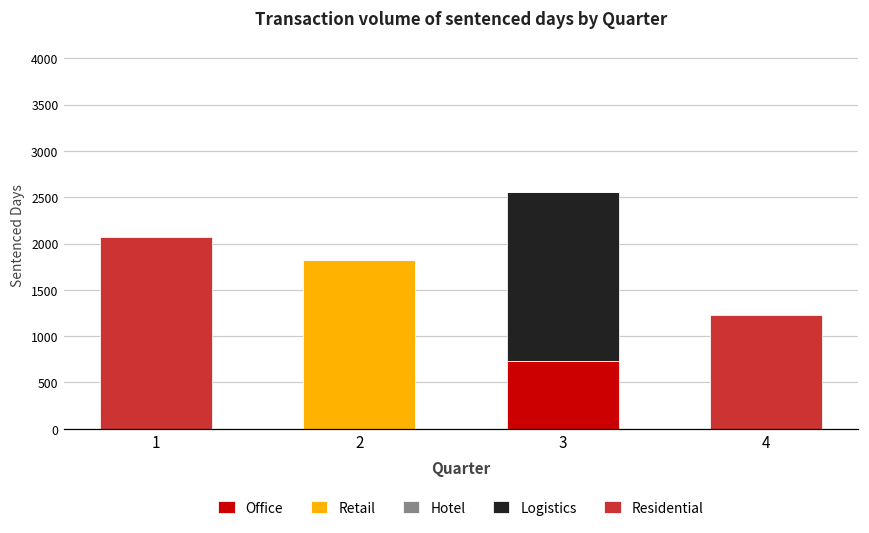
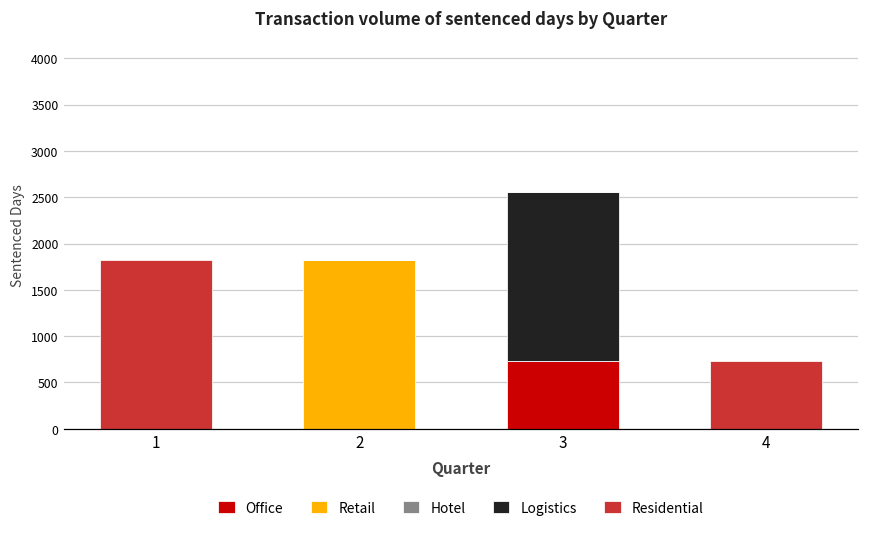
  {
    "Office": {
      "1": 0,
      "2": 0,
      "3": 700,
      "4": 0
    },
    "Logistics": {
      "1": 0,
      "2": 0,
      "3": 1800,
      "4": 0
    },
    "Residential": {
-     "1": 2100,
+     "1": 1800,
      "2": 0,
      "3": 0,
-     "4": 1200
+     "4": 700
    }
  }
